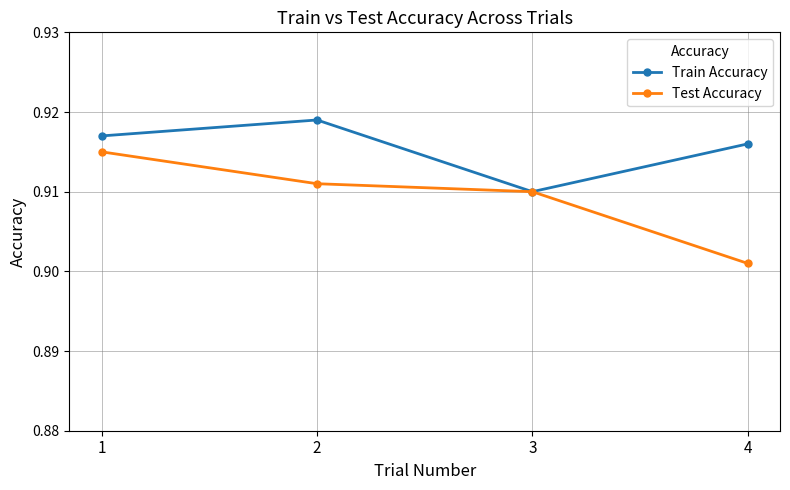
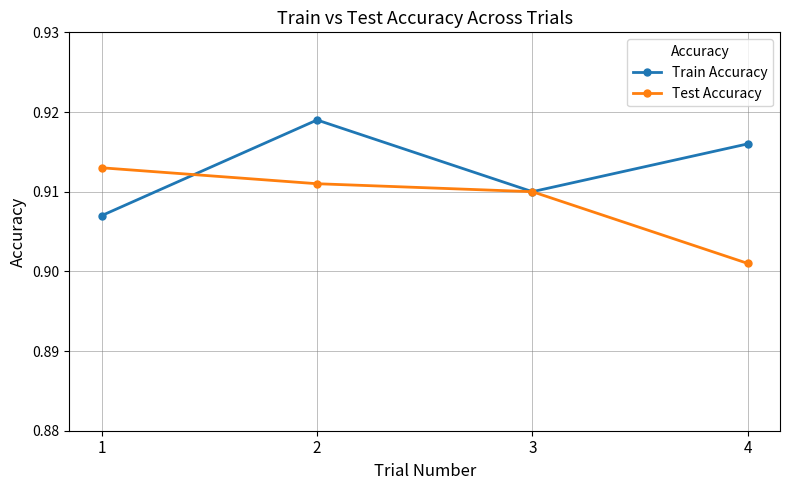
  {
    "Train Accuracy": {
-     "1": 0.917,
+     "1": 0.907,
      "2": 0.919,
      "4": 0.916
    },
    "Test Accuracy": {
-     "1": 0.915,
+     "1": 0.913,
      "2": 0.911,
      "4": 0.901
    }
  }
